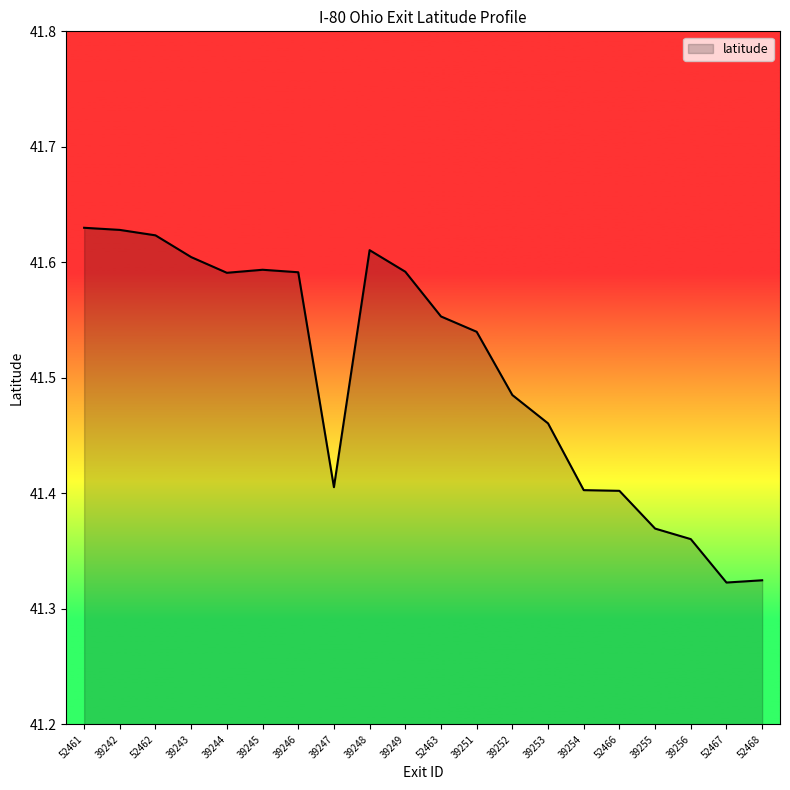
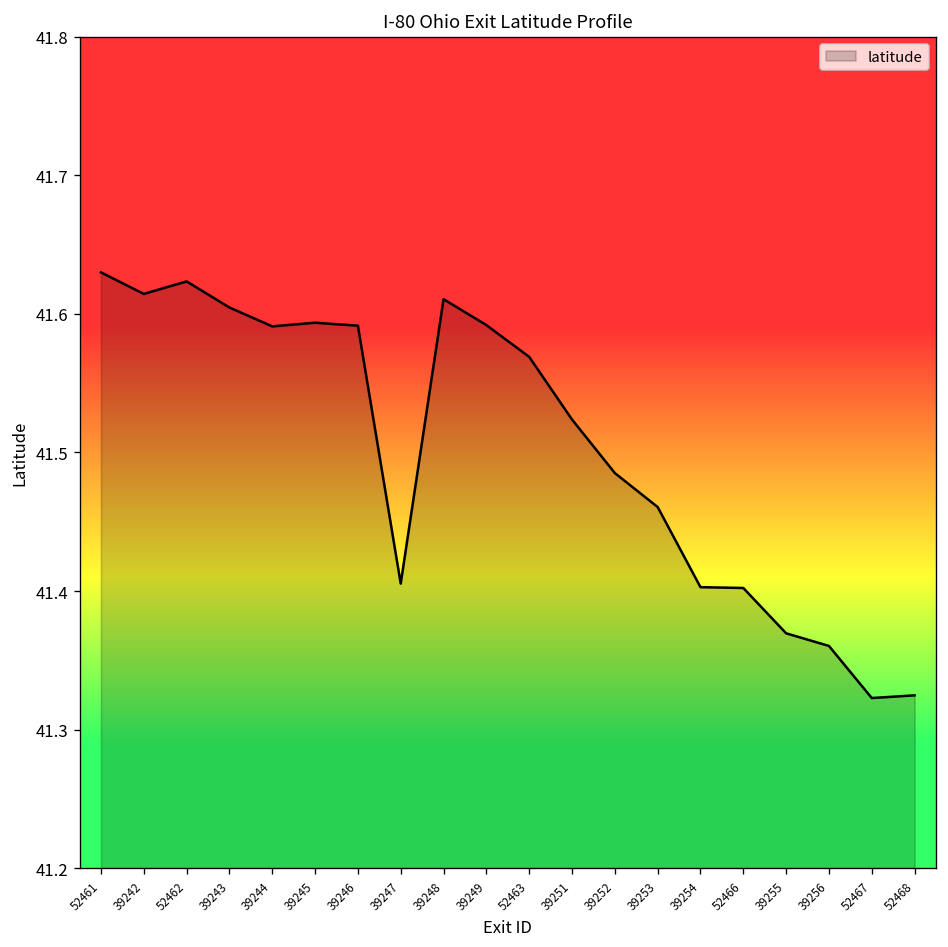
  {
    "52461": 41.630,
-   "39242": 41.628,
+   "39242": 41.614,
    "52462": 41.623,
    "39243": 41.605,
    "39244": 41.591,
    "39245": 41.594,
    "39246": 41.591,
    "39247": 41.405,
    "39248": 41.611,
    "39249": 41.592,
-   "52463": 41.553,
-   "39251": 41.540,
+   "52463": 41.569,
+   "39251": 41.524,
    "39252": 41.485,
    "39253": 41.461,
    "39254": 41.403,
    "52466": 41.402,
    "39255": 41.370,
    "39256": 41.360,
    "52467": 41.323,
    "52468": 41.325
  }
